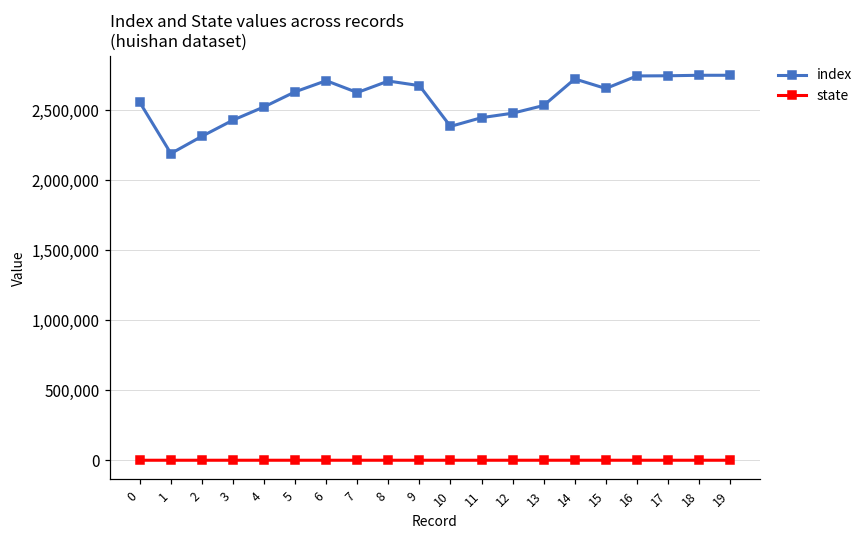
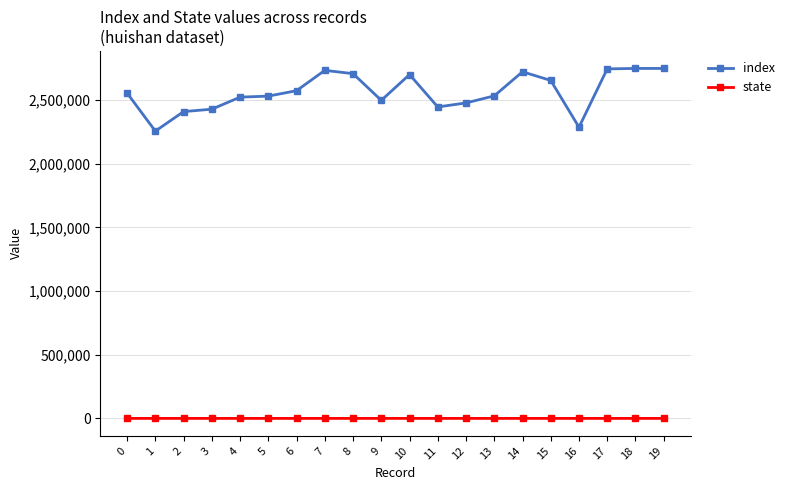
  {
    "index": {
      "0": "2,560,000",
-     "1": "2,190,000",
-     "2": "2,310,000",
+     "1": "2,260,000",
+     "2": "2,410,000",
      "3": "2,430,000",
      "4": "2,520,000",
-     "5": "2,630,000",
-     "6": "2,710,000",
-     "7": "2,630,000",
+     "5": "2,530,000",
+     "6": "2,570,000",
+     "7": "2,730,000",
      "8": "2,710,000",
-     "9": "2,680,000",
-     "10": "2,380,000",
+     "9": "2,500,000",
+     "10": "2,700,000",
      "11": "2,450,000",
      "12": "2,480,000",
      "13": "2,530,000",
      "14": "2,720,000",
      "15": "2,660,000",
-     "16": "2,750,000",
+     "16": "2,290,000",
      "17": "2,750,000",
      "18": "2,750,000",
      "19": "2,750,000"
    },
    "state": {
      "0": "0",
      "1": "0",
      "2": "0",
      "3": "0",
      "4": "0",
      "5": "0",
      "6": "0",
      "7": "0",
      "8": "0",
      "9": "0",
      "10": "0",
      "11": "0",
      "12": "0",
      "13": "0",
      "14": "0",
      "15": "0",
      "16": "0",
      "17": "0",
      "18": "0",
      "19": "0"
    }
  }
